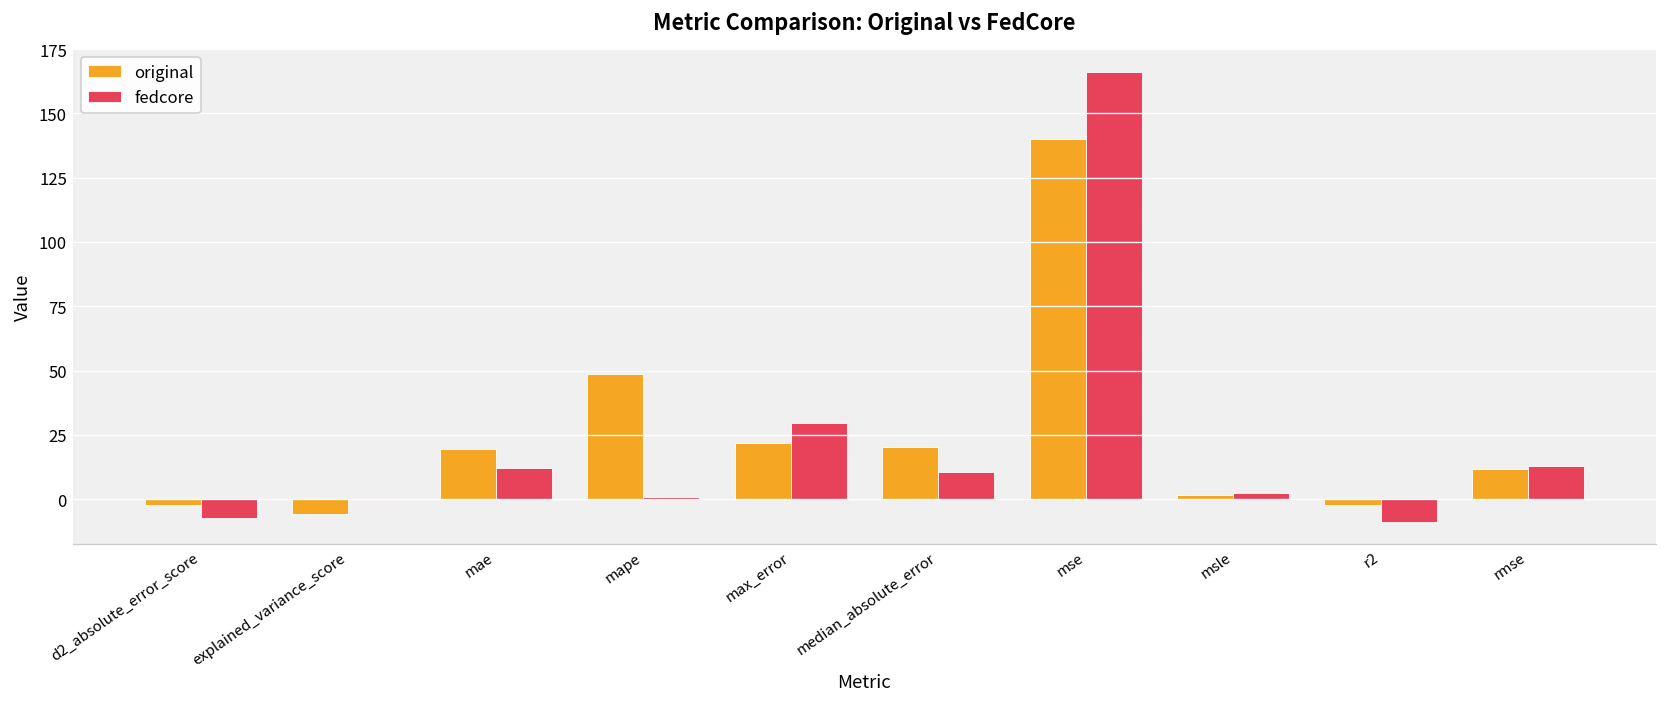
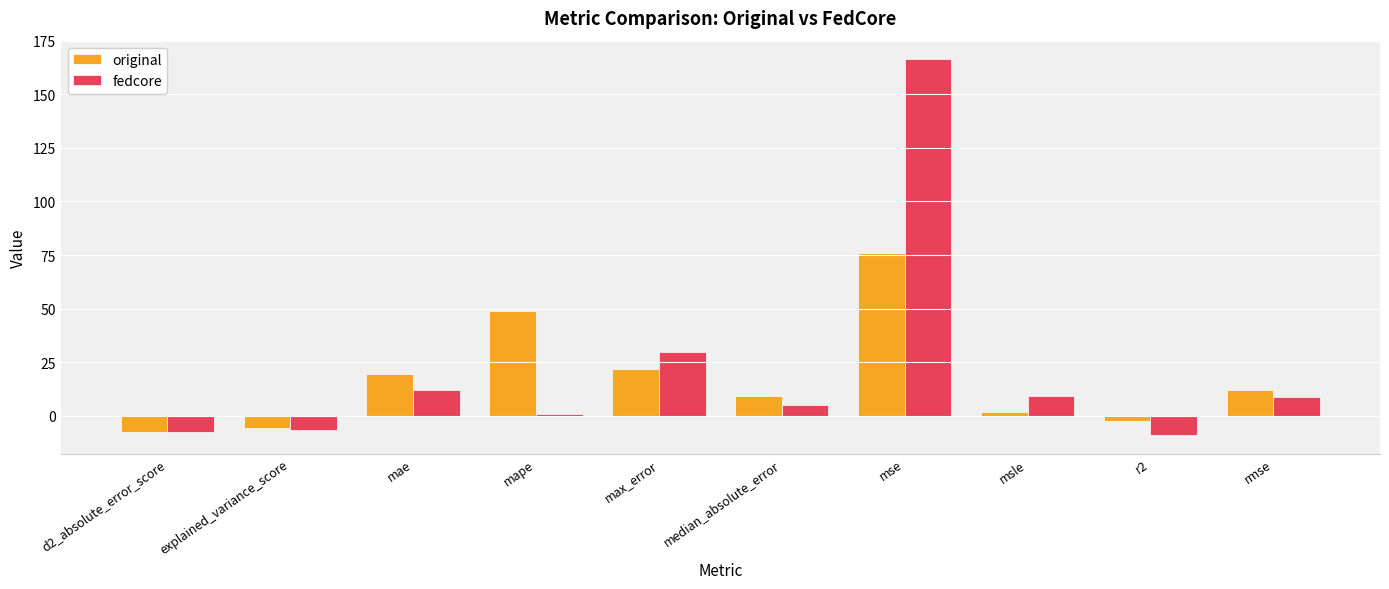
  {
    "original": {
-     "d2_absolute_error_score": -2,
+     "d2_absolute_error_score": -8,
      "explained_variance_score": -6,
      "mae": 19,
      "mape": 49,
      "max_error": 22,
-     "median_absolute_error": 20,
-     "mse": 140,
+     "median_absolute_error": 9,
+     "mse": 76,
      "msle": 2,
      "r2": -2,
      "rmse": 12
    },
    "fedcore": {
      "d2_absolute_error_score": -7,
-     "explained_variance_score": 0,
+     "explained_variance_score": -7,
      "mae": 12,
      "max_error": 30,
-     "median_absolute_error": 10,
+     "median_absolute_error": 5,
      "mse": 166,
-     "msle": 2,
+     "msle": 9,
      "r2": -9,
-     "rmse": 13
+     "rmse": 9
    }
  }
